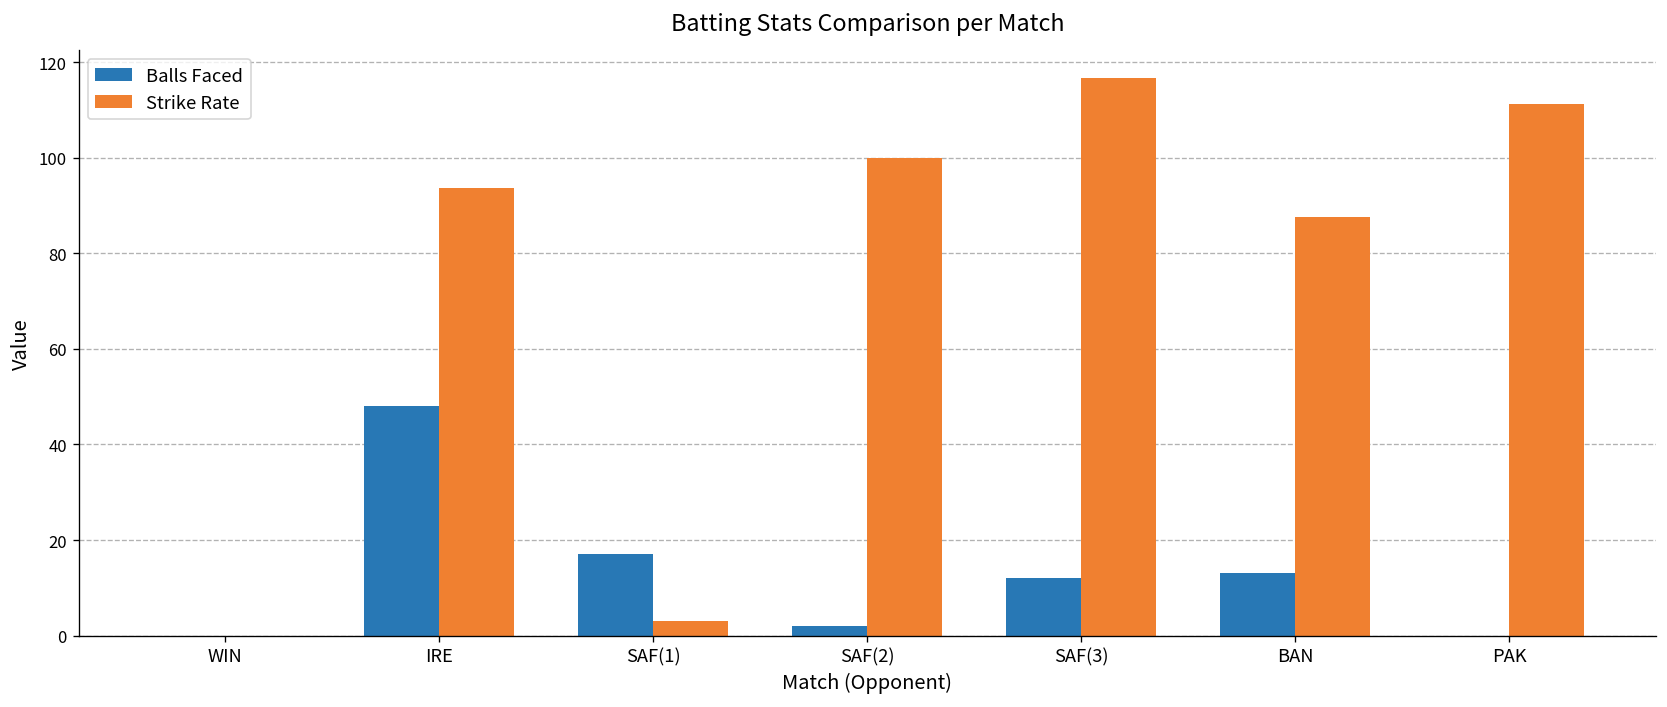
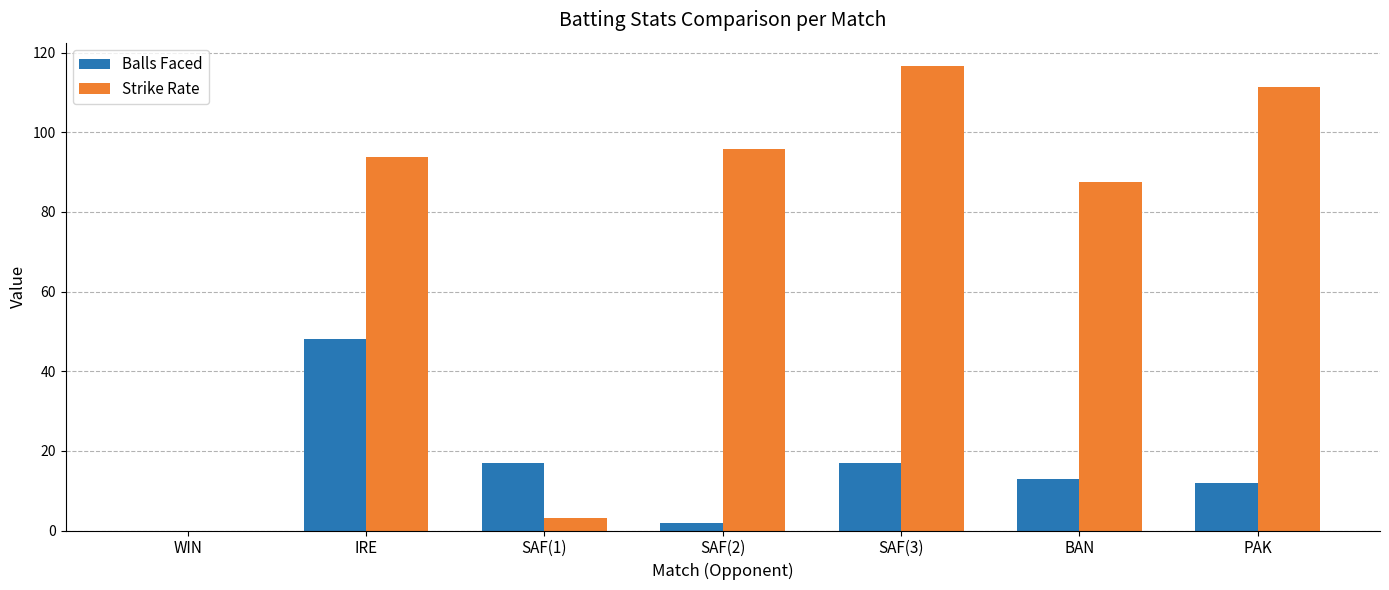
  {
    "Balls Faced": {
      "WIN": 0,
      "IRE": 48,
      "SAF(1)": 17,
      "SAF(2)": 2,
-     "SAF(3)": 12,
+     "SAF(3)": 17,
      "BAN": 13,
-     "PAK": 0
+     "PAK": 12
    },
    "Strike Rate": {
      "WIN": 0,
      "IRE": 94,
      "SAF(1)": 3,
-     "SAF(2)": 100,
+     "SAF(2)": 96,
      "SAF(3)": 117,
      "BAN": 88,
      "PAK": 111
    }
  }
